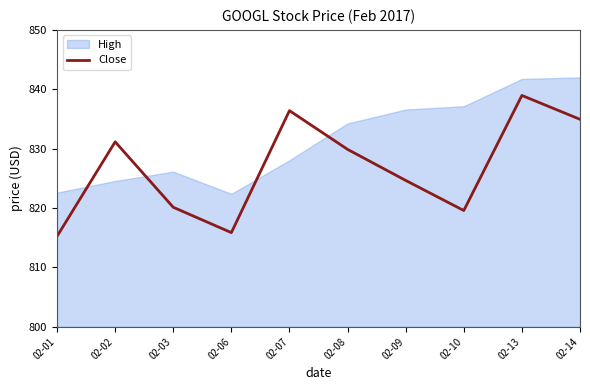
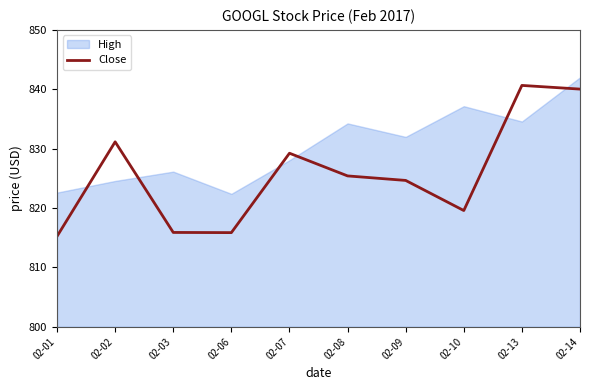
  {
    "Close": {
      "02-01": 815,
      "02-02": 831,
-     "02-03": 820,
+     "02-03": 816,
      "02-06": 816,
-     "02-07": 836,
-     "02-08": 830,
+     "02-07": 829,
+     "02-08": 825,
      "02-09": 825,
      "02-10": 820,
-     "02-13": 839,
-     "02-14": 835
+     "02-13": 841,
+     "02-14": 840
    },
    "High": {
      "02-01": 823,
      "02-02": 825,
      "02-03": 826,
      "02-06": 822,
      "02-07": 828,
      "02-08": 834,
-     "02-09": 837,
+     "02-09": 832,
      "02-10": 837,
-     "02-13": 842,
+     "02-13": 835,
      "02-14": 842
    }
  }
